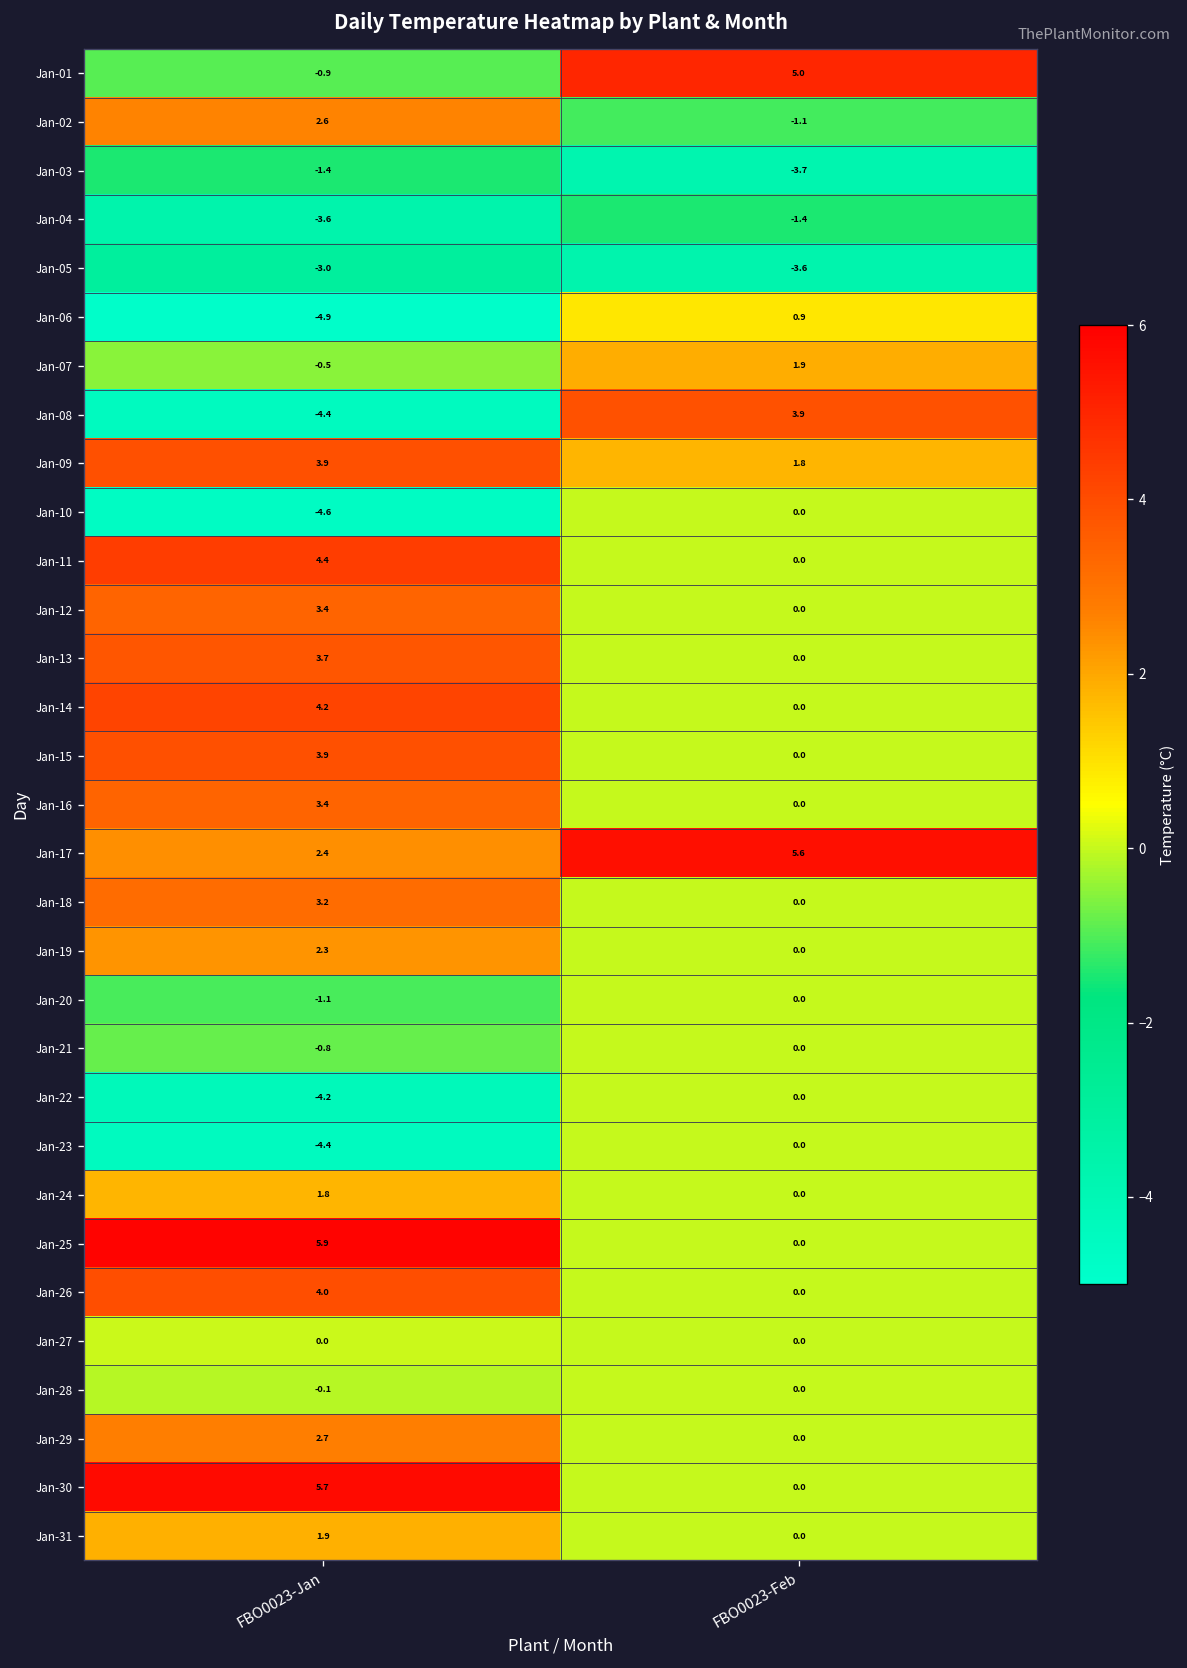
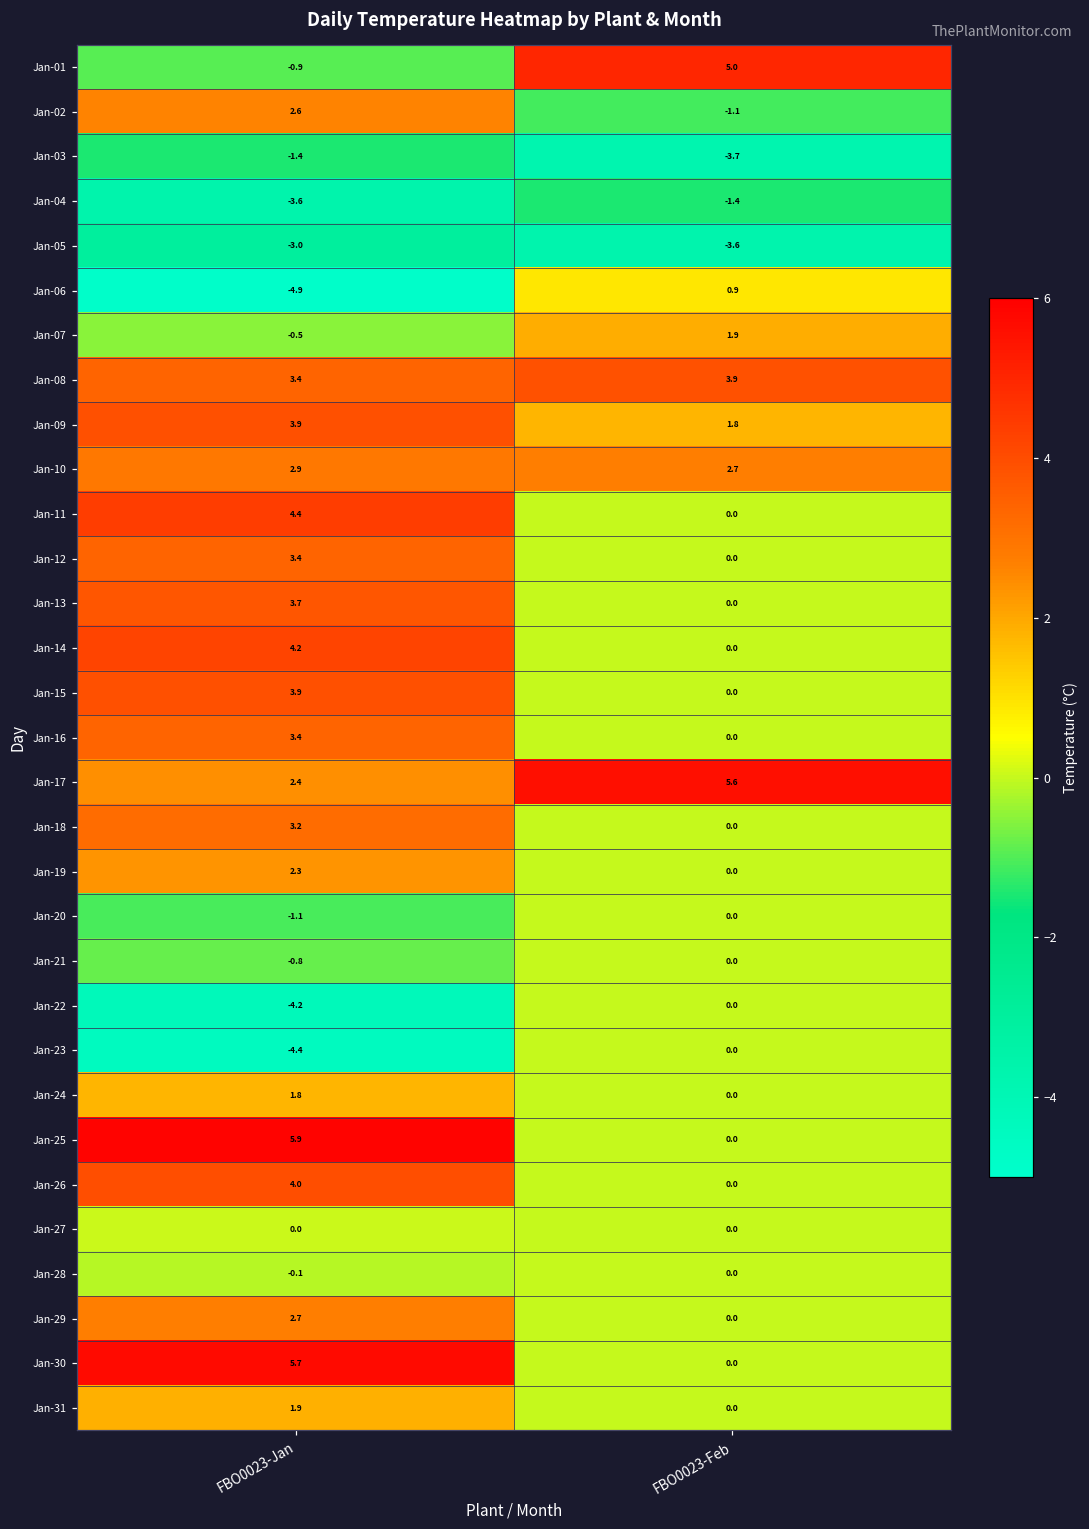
  {
    "Jan-01": {
      "FBO0023-Jan": -0.9,
      "FBO0023-Feb": 5.0
    },
    "Jan-02": {
      "FBO0023-Jan": 2.6,
      "FBO0023-Feb": -1.1
    },
    "Jan-03": {
      "FBO0023-Jan": -1.4,
      "FBO0023-Feb": -3.7
    },
    "Jan-04": {
      "FBO0023-Jan": -3.6,
      "FBO0023-Feb": -1.4
    },
    "Jan-05": {
      "FBO0023-Jan": -3.0,
      "FBO0023-Feb": -3.6
    },
    "Jan-06": {
      "FBO0023-Jan": -4.9,
      "FBO0023-Feb": 0.9
    },
    "Jan-07": {
      "FBO0023-Jan": -0.5,
      "FBO0023-Feb": 1.9
    },
    "Jan-08": {
-     "FBO0023-Jan": -4.4,
+     "FBO0023-Jan": 3.4,
      "FBO0023-Feb": 3.9
    },
    "Jan-09": {
      "FBO0023-Jan": 3.9,
      "FBO0023-Feb": 1.8
    },
    "Jan-10": {
-     "FBO0023-Jan": -4.6,
-     "FBO0023-Feb": 0.0
+     "FBO0023-Jan": 2.9,
+     "FBO0023-Feb": 2.7
    },
    "Jan-11": {
      "FBO0023-Jan": 4.4,
      "FBO0023-Feb": 0.0
    },
    "Jan-12": {
      "FBO0023-Jan": 3.4,
      "FBO0023-Feb": 0.0
    },
    "Jan-13": {
      "FBO0023-Jan": 3.7,
      "FBO0023-Feb": 0.0
    },
    "Jan-14": {
      "FBO0023-Jan": 4.2,
      "FBO0023-Feb": 0.0
    },
    "Jan-15": {
      "FBO0023-Jan": 3.9,
      "FBO0023-Feb": 0.0
    },
    "Jan-16": {
      "FBO0023-Jan": 3.4,
      "FBO0023-Feb": 0.0
    },
    "Jan-17": {
      "FBO0023-Jan": 2.4,
      "FBO0023-Feb": 5.6
    },
    "Jan-18": {
      "FBO0023-Jan": 3.2,
      "FBO0023-Feb": 0.0
    },
    "Jan-19": {
      "FBO0023-Jan": 2.3,
      "FBO0023-Feb": 0.0
    },
    "Jan-20": {
      "FBO0023-Jan": -1.1,
      "FBO0023-Feb": 0.0
    },
    "Jan-21": {
      "FBO0023-Jan": -0.8,
      "FBO0023-Feb": 0.0
    },
    "Jan-22": {
      "FBO0023-Jan": -4.2,
      "FBO0023-Feb": 0.0
    },
    "Jan-23": {
      "FBO0023-Jan": -4.4,
      "FBO0023-Feb": 0.0
    },
    "Jan-24": {
      "FBO0023-Jan": 1.8,
      "FBO0023-Feb": 0.0
    },
    "Jan-25": {
      "FBO0023-Jan": 5.9,
      "FBO0023-Feb": 0.0
    },
    "Jan-26": {
      "FBO0023-Jan": 4.0,
      "FBO0023-Feb": 0.0
    },
    "Jan-27": {
      "FBO0023-Jan": 0.0,
      "FBO0023-Feb": 0.0
    },
    "Jan-28": {
      "FBO0023-Jan": -0.1,
      "FBO0023-Feb": 0.0
    },
    "Jan-29": {
      "FBO0023-Jan": 2.7,
      "FBO0023-Feb": 0.0
    },
    "Jan-30": {
      "FBO0023-Jan": 5.7,
      "FBO0023-Feb": 0.0
    },
    "Jan-31": {
      "FBO0023-Jan": 1.9,
      "FBO0023-Feb": 0.0
    }
  }
